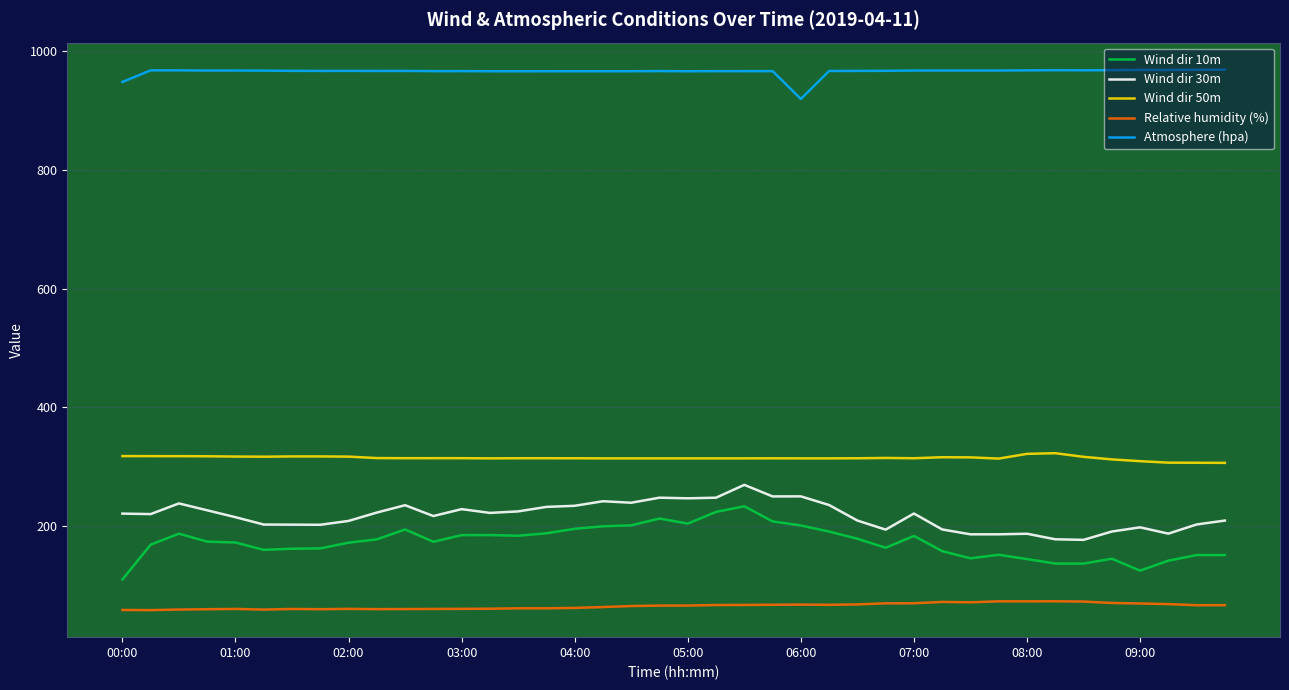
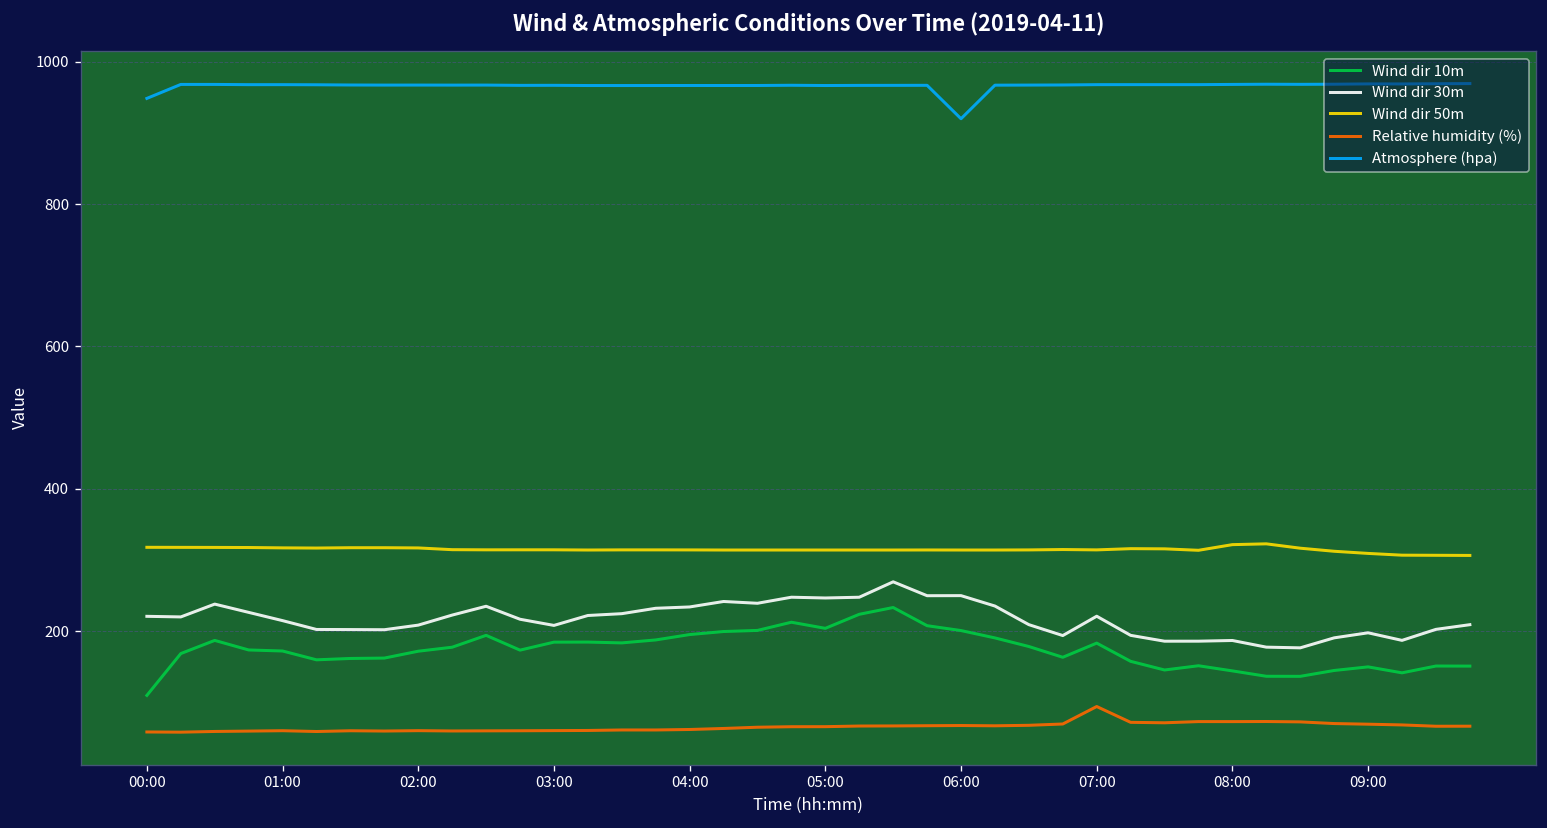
  {
    "Wind dir 10m": {
      "00:00": 110,
      "01:00": 170,
      "02:00": 170,
      "03:00": 180,
      "04:00": 200,
      "05:00": 200,
      "06:00": 200,
      "07:00": 180,
      "08:00": 140,
-     "09:00": 120
+     "09:00": 150
    },
    "Wind dir 30m": {
      "00:00": 220,
      "01:00": 210,
      "02:00": 210,
-     "03:00": 230,
+     "03:00": 210,
      "04:00": 230,
      "05:00": 250,
      "06:00": 250,
      "07:00": 220,
      "08:00": 190,
      "09:00": 200
    },
    "Wind dir 50m": {
      "00:00": 320,
      "01:00": 320,
      "02:00": 320,
      "03:00": 310,
      "04:00": 310,
      "05:00": 310,
      "06:00": 310,
      "07:00": 310,
      "08:00": 320,
      "09:00": 310
    },
    "Relative humidity (%)": {
      "00:00": 60,
      "01:00": 60,
      "02:00": 60,
      "03:00": 60,
      "04:00": 60,
      "05:00": 70,
      "06:00": 70,
-     "07:00": 70,
+     "07:00": 90,
      "08:00": 70,
      "09:00": 70
    },
    "Atmosphere (hpa)": {
      "00:00": 950,
      "01:00": 970,
      "02:00": 970,
      "03:00": 970,
      "04:00": 970,
      "05:00": 970,
      "06:00": 920,
      "07:00": 970,
      "08:00": 970
    }
  }
